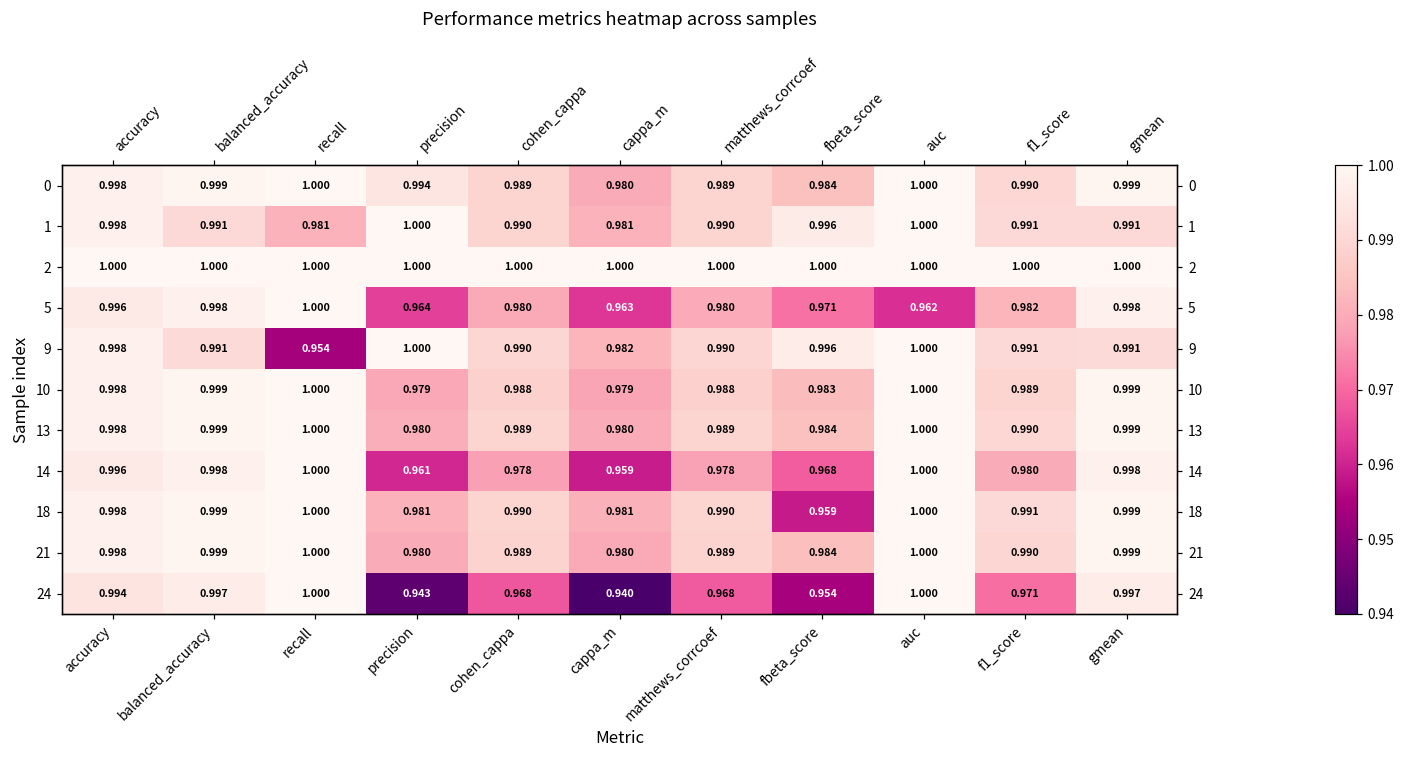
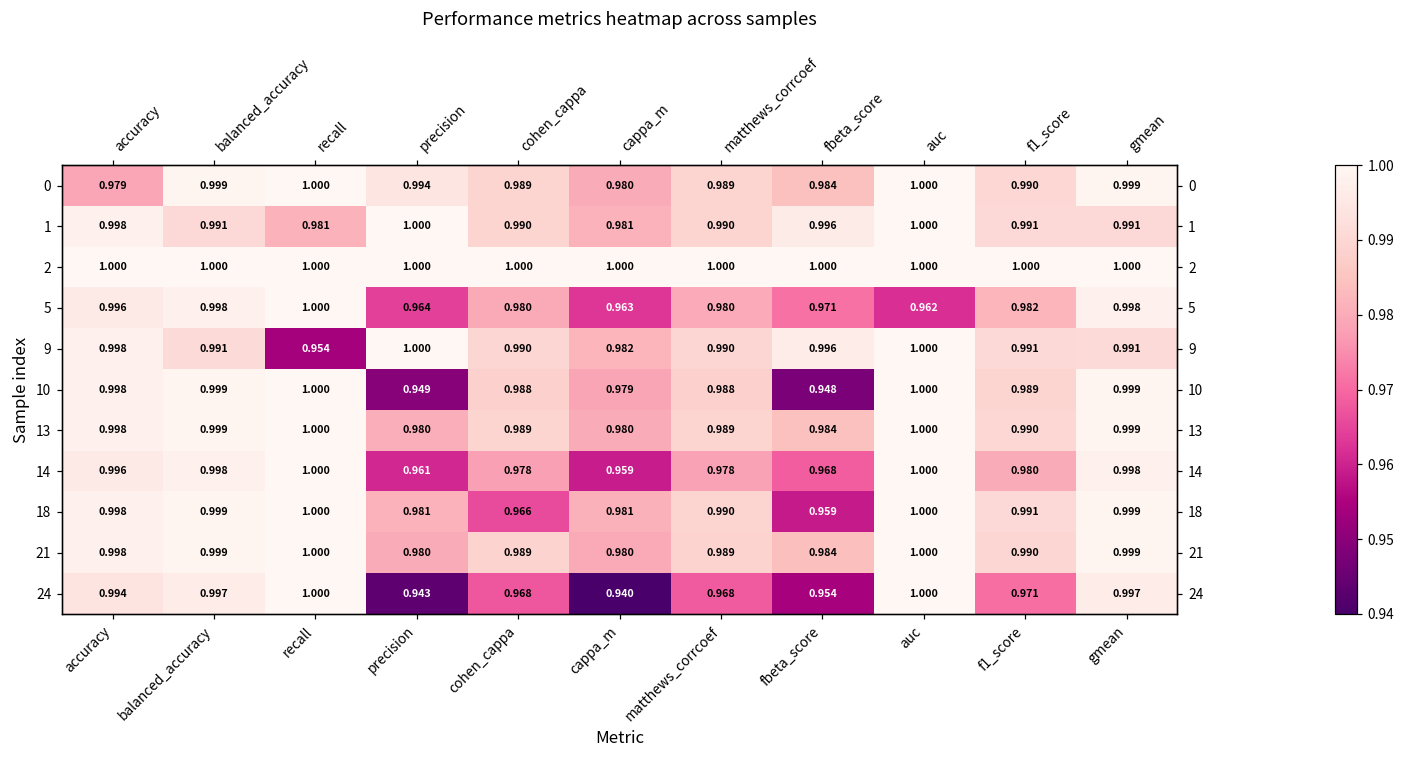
  {
    "0": {
-     "accuracy": 0.998,
+     "accuracy": 0.979,
      "balanced_accuracy": 0.999,
      "recall": 1.000,
      "precision": 0.994,
      "cohen_cappa": 0.989,
      "cappa_m": 0.980,
      "matthews_corrcoef": 0.989,
      "fbeta_score": 0.984,
      "auc": 1.000,
      "f1_score": 0.990,
      "gmean": 0.999
    },
    "1": {
      "accuracy": 0.998,
      "balanced_accuracy": 0.991,
      "recall": 0.981,
      "precision": 1.000,
      "cohen_cappa": 0.990,
      "cappa_m": 0.981,
      "matthews_corrcoef": 0.990,
      "fbeta_score": 0.996,
      "auc": 1.000,
      "f1_score": 0.991,
      "gmean": 0.991
    },
    "2": {
      "accuracy": 1.000,
      "balanced_accuracy": 1.000,
      "recall": 1.000,
      "precision": 1.000,
      "cohen_cappa": 1.000,
      "cappa_m": 1.000,
      "matthews_corrcoef": 1.000,
      "fbeta_score": 1.000,
      "auc": 1.000,
      "f1_score": 1.000,
      "gmean": 1.000
    },
    "5": {
      "accuracy": 0.996,
      "balanced_accuracy": 0.998,
      "recall": 1.000,
      "precision": 0.964,
      "cohen_cappa": 0.980,
      "cappa_m": 0.963,
      "matthews_corrcoef": 0.980,
      "fbeta_score": 0.971,
      "auc": 0.962,
      "f1_score": 0.982,
      "gmean": 0.998
    },
    "9": {
      "accuracy": 0.998,
      "balanced_accuracy": 0.991,
      "recall": 0.954,
      "precision": 1.000,
      "cohen_cappa": 0.990,
      "cappa_m": 0.982,
      "matthews_corrcoef": 0.990,
      "fbeta_score": 0.996,
      "auc": 1.000,
      "f1_score": 0.991,
      "gmean": 0.991
    },
    "10": {
      "accuracy": 0.998,
      "balanced_accuracy": 0.999,
      "recall": 1.000,
-     "precision": 0.979,
+     "precision": 0.949,
      "cohen_cappa": 0.988,
      "cappa_m": 0.979,
      "matthews_corrcoef": 0.988,
-     "fbeta_score": 0.983,
+     "fbeta_score": 0.948,
      "auc": 1.000,
      "f1_score": 0.989,
      "gmean": 0.999
    },
    "13": {
      "accuracy": 0.998,
      "balanced_accuracy": 0.999,
      "recall": 1.000,
      "precision": 0.980,
      "cohen_cappa": 0.989,
      "cappa_m": 0.980,
      "matthews_corrcoef": 0.989,
      "fbeta_score": 0.984,
      "auc": 1.000,
      "f1_score": 0.990,
      "gmean": 0.999
    },
    "14": {
      "accuracy": 0.996,
      "balanced_accuracy": 0.998,
      "recall": 1.000,
      "precision": 0.961,
      "cohen_cappa": 0.978,
      "cappa_m": 0.959,
      "matthews_corrcoef": 0.978,
      "fbeta_score": 0.968,
      "auc": 1.000,
      "f1_score": 0.980,
      "gmean": 0.998
    },
    "18": {
      "accuracy": 0.998,
      "balanced_accuracy": 0.999,
      "recall": 1.000,
      "precision": 0.981,
-     "cohen_cappa": 0.990,
+     "cohen_cappa": 0.966,
      "cappa_m": 0.981,
      "matthews_corrcoef": 0.990,
      "fbeta_score": 0.959,
      "auc": 1.000,
      "f1_score": 0.991,
      "gmean": 0.999
    },
    "21": {
      "accuracy": 0.998,
      "balanced_accuracy": 0.999,
      "recall": 1.000,
      "precision": 0.980,
      "cohen_cappa": 0.989,
      "cappa_m": 0.980,
      "matthews_corrcoef": 0.989,
      "fbeta_score": 0.984,
      "auc": 1.000,
      "f1_score": 0.990,
      "gmean": 0.999
    },
    "24": {
      "accuracy": 0.994,
      "balanced_accuracy": 0.997,
      "recall": 1.000,
      "precision": 0.943,
      "cohen_cappa": 0.968,
      "cappa_m": 0.940,
      "matthews_corrcoef": 0.968,
      "fbeta_score": 0.954,
      "auc": 1.000,
      "f1_score": 0.971,
      "gmean": 0.997
    }
  }
